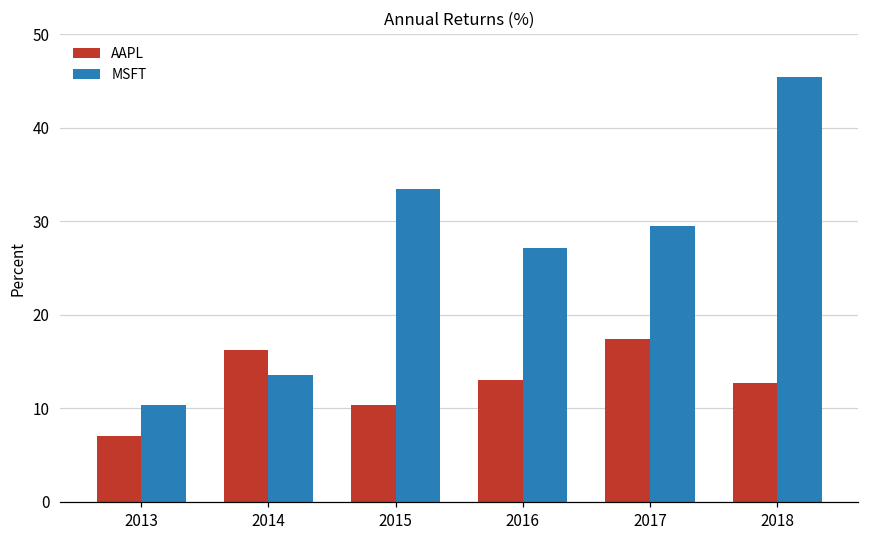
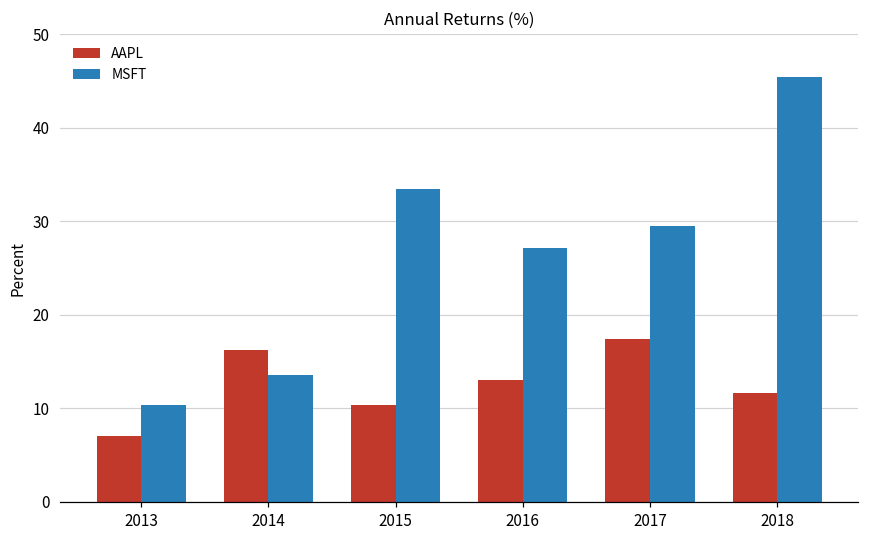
  {
    "AAPL": {
      "2013": 7,
      "2014": 16,
      "2015": 10,
      "2016": 13,
      "2017": 17,
-     "2018": 13
+     "2018": 12
    },
    "MSFT": {
      "2013": 10,
      "2014": 14,
      "2015": 33,
      "2016": 27,
      "2017": 30,
      "2018": 45
    }
  }
